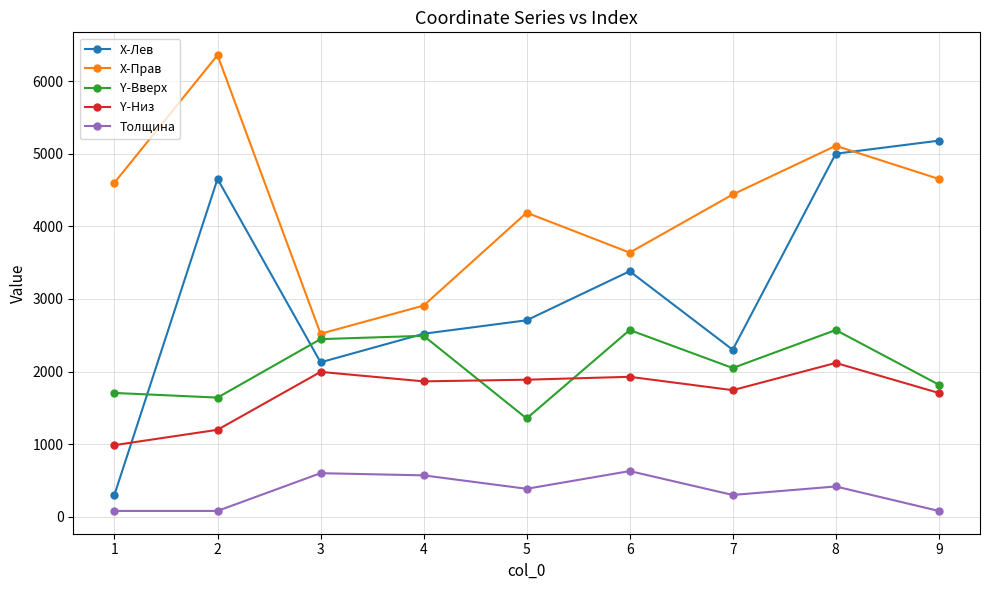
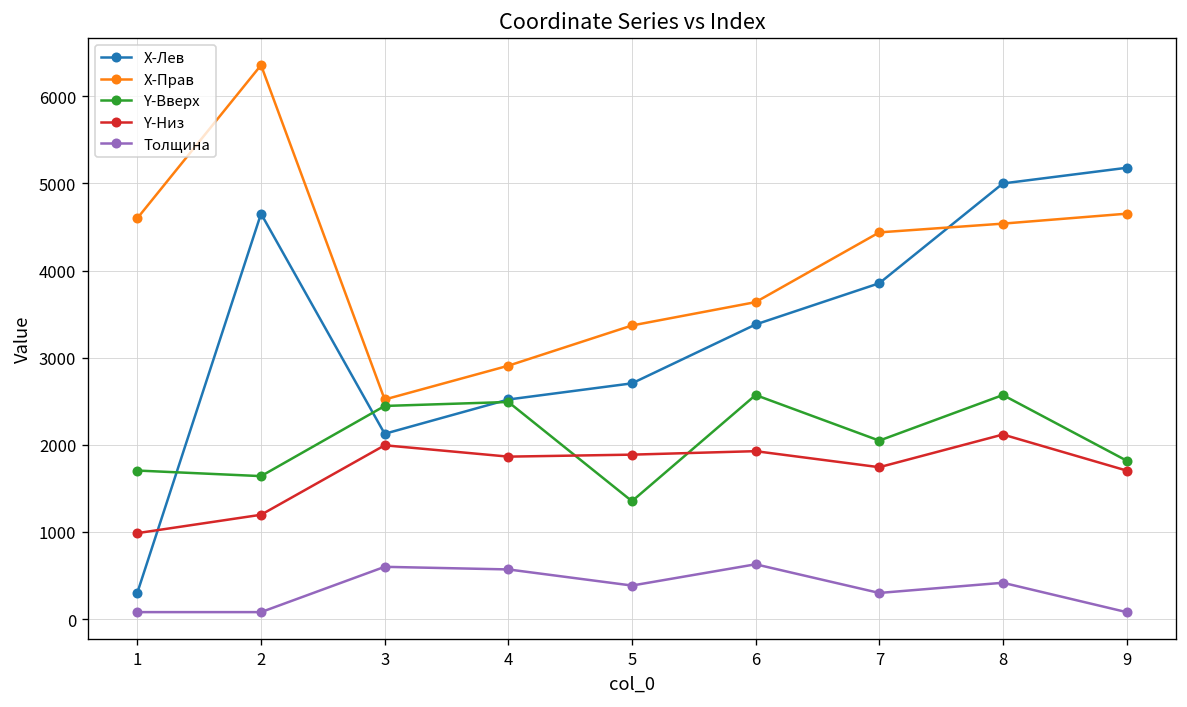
  {
    "X-Лев": {
      "1": 300,
      "2": 4700,
      "3": 2100,
      "5": 2700,
      "6": 3400,
-     "7": 2300,
+     "7": 3900,
      "8": 5000,
      "9": 5200
    },
    "X-Прав": {
      "1": 4600,
      "2": 6400,
      "3": 2500,
      "4": 2900,
-     "5": 4200,
+     "5": 3400,
      "6": 3600,
      "7": 4400,
-     "8": 5100,
+     "8": 4500,
      "9": 4700
    },
    "Y-Вверх": {
      "1": 1700,
      "2": 1600,
      "3": 2400,
      "5": 1400,
      "6": 2600,
      "7": 2000,
      "8": 2600,
      "9": 1800
    },
    "Y-Низ": {
      "1": 1000,
      "2": 1200,
      "3": 2000,
      "4": 1900,
      "5": 1900,
      "6": 1900,
      "7": 1700,
      "8": 2100,
      "9": 1700
    },
    "Толщина": {
      "1": 100,
      "2": 100,
      "3": 600,
      "4": 600,
      "5": 400,
      "6": 600,
      "7": 300,
      "8": 400,
      "9": 100
    }
  }
